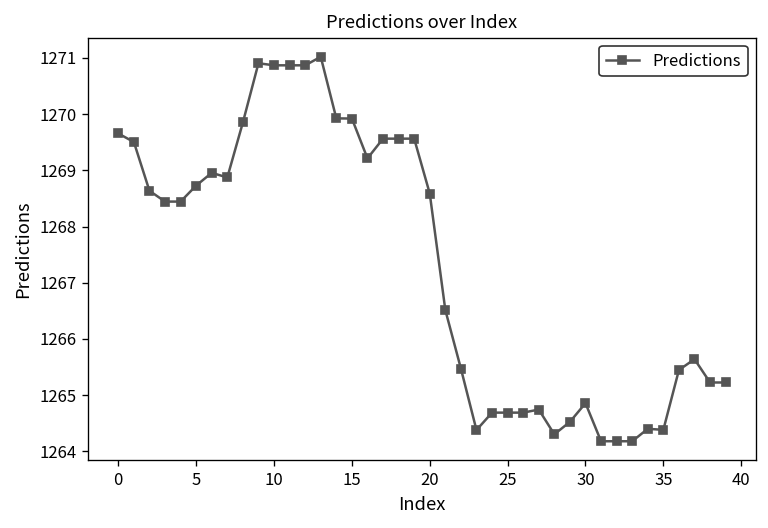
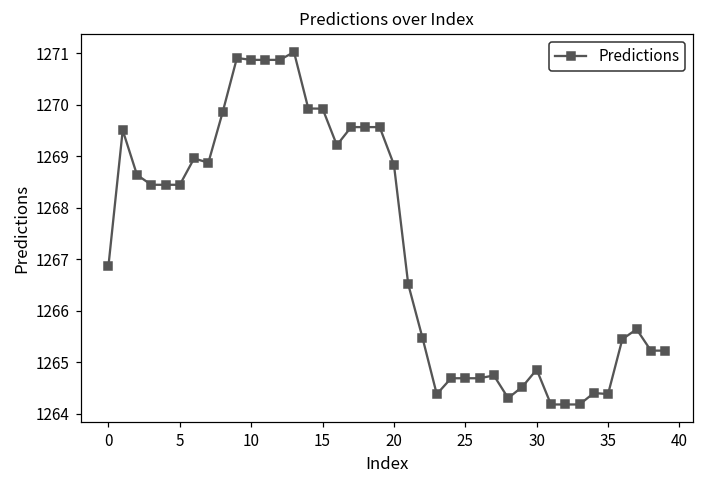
  {
-   "0": 1269.7,
-   "5": 1268.7,
+   "0": 1266.9,
+   "5": 1268.4,
    "10": 1270.9,
    "15": 1269.9,
-   "20": 1268.6,
+   "20": 1268.8,
    "25": 1264.7,
    "30": 1264.9,
    "35": 1264.4
  }
